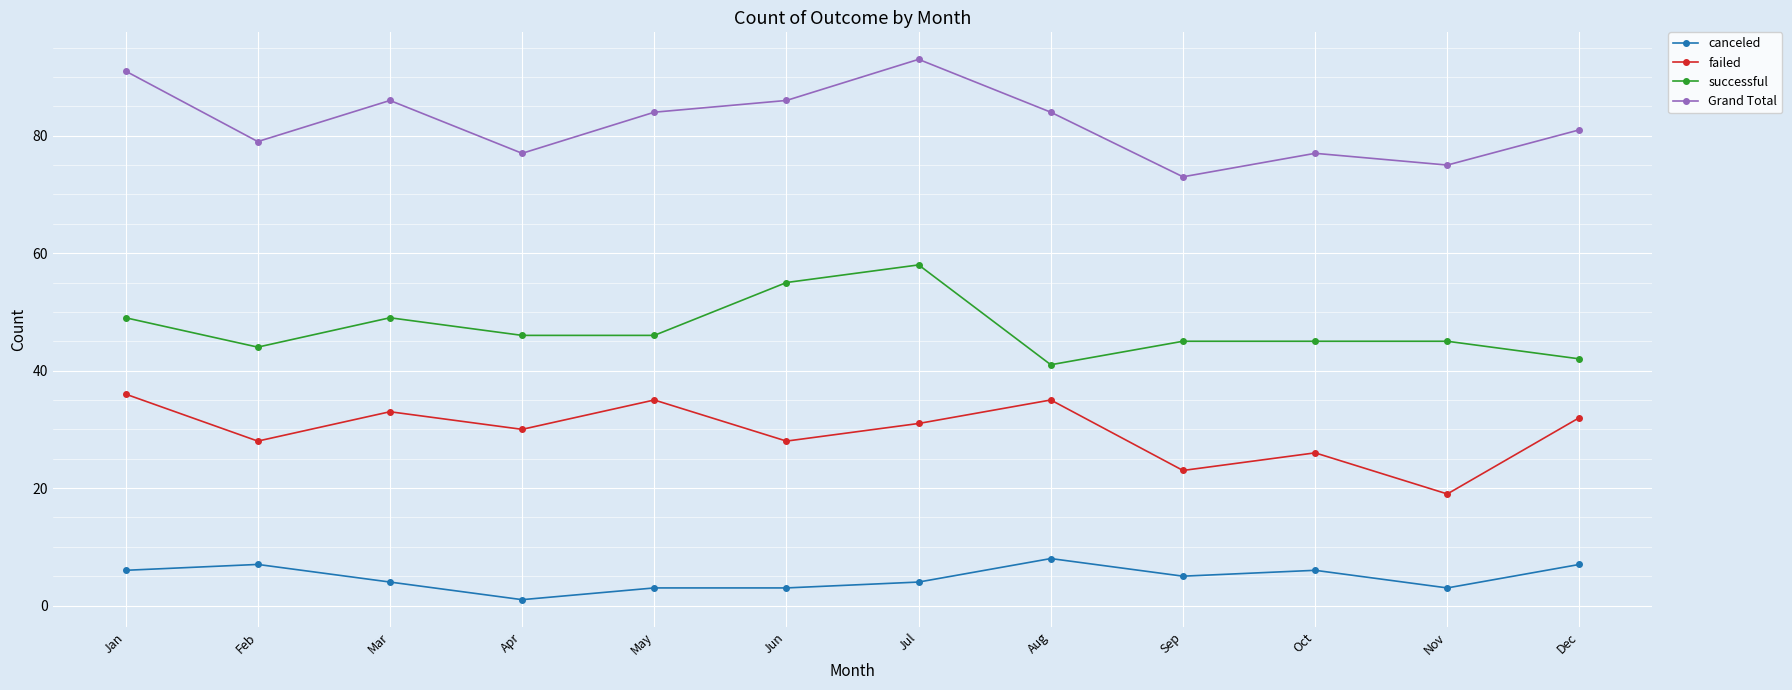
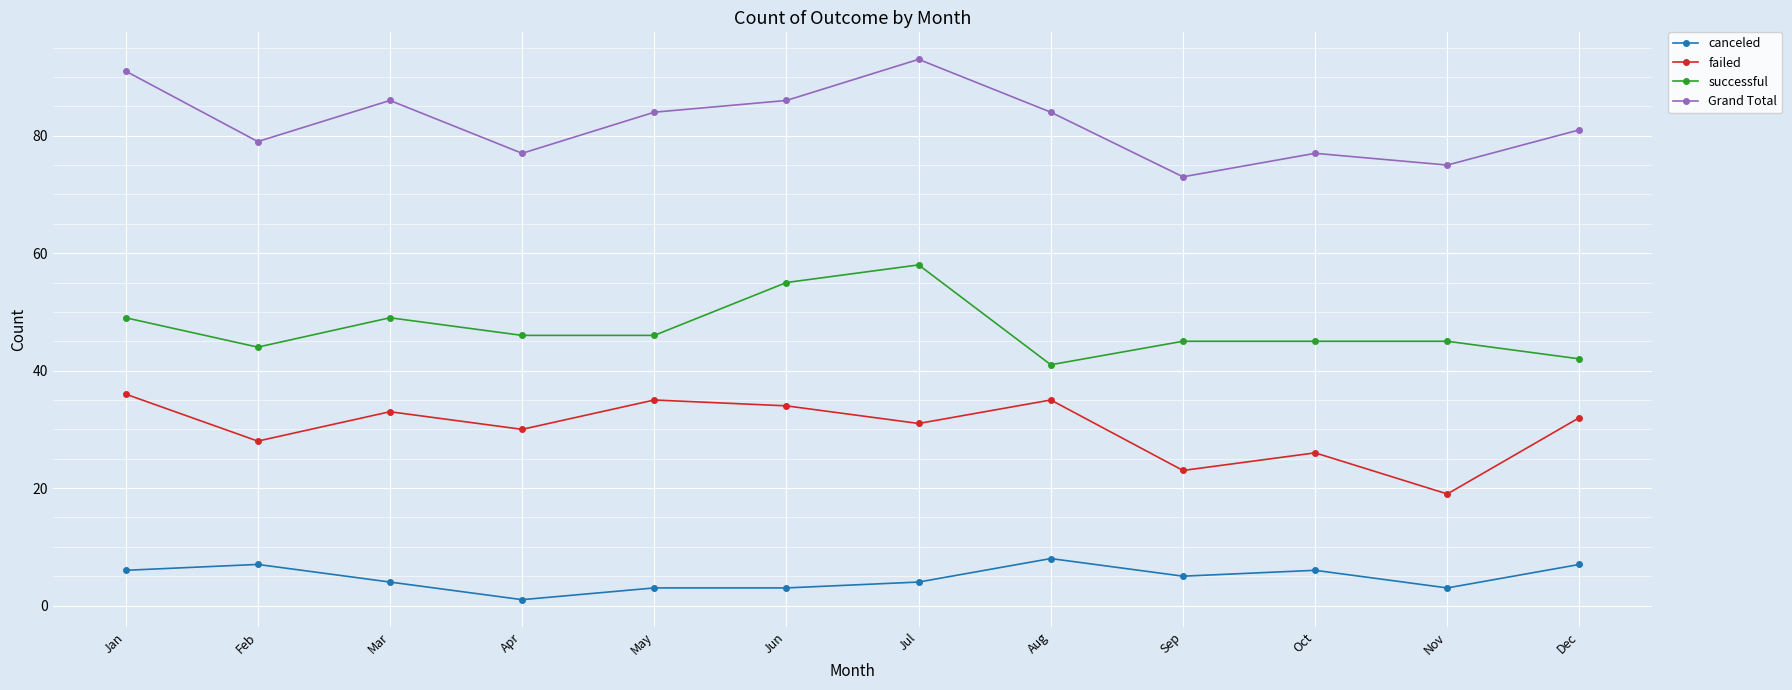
  {
    "canceled": {
      "Jan": 6,
      "Feb": 7,
      "Mar": 4,
      "Apr": 1,
      "May": 3,
      "Jun": 3,
      "Jul": 4,
      "Aug": 8,
      "Sep": 5,
      "Oct": 6,
      "Nov": 3,
      "Dec": 7
    },
    "failed": {
      "Jan": 36,
      "Feb": 28,
      "Mar": 33,
      "Apr": 30,
      "May": 35,
-     "Jun": 28,
+     "Jun": 34,
      "Jul": 31,
      "Aug": 35,
      "Sep": 23,
      "Oct": 26,
      "Nov": 19,
      "Dec": 32
    },
    "successful": {
      "Jan": 49,
      "Feb": 44,
      "Mar": 49,
      "Apr": 46,
      "May": 46,
      "Jun": 55,
      "Jul": 58,
      "Aug": 41,
      "Sep": 45,
      "Oct": 45,
      "Nov": 45,
      "Dec": 42
    },
    "Grand Total": {
      "Jan": 91,
      "Feb": 79,
      "Mar": 86,
      "Apr": 77,
      "May": 84,
      "Jun": 86,
      "Jul": 93,
      "Aug": 84,
      "Sep": 73,
      "Oct": 77,
      "Nov": 75,
      "Dec": 81
    }
  }
